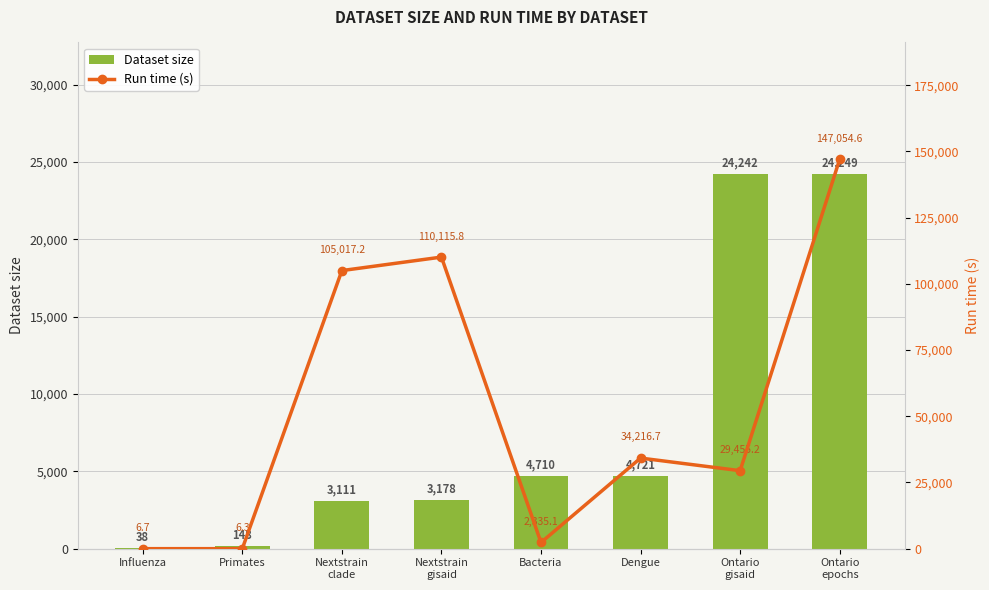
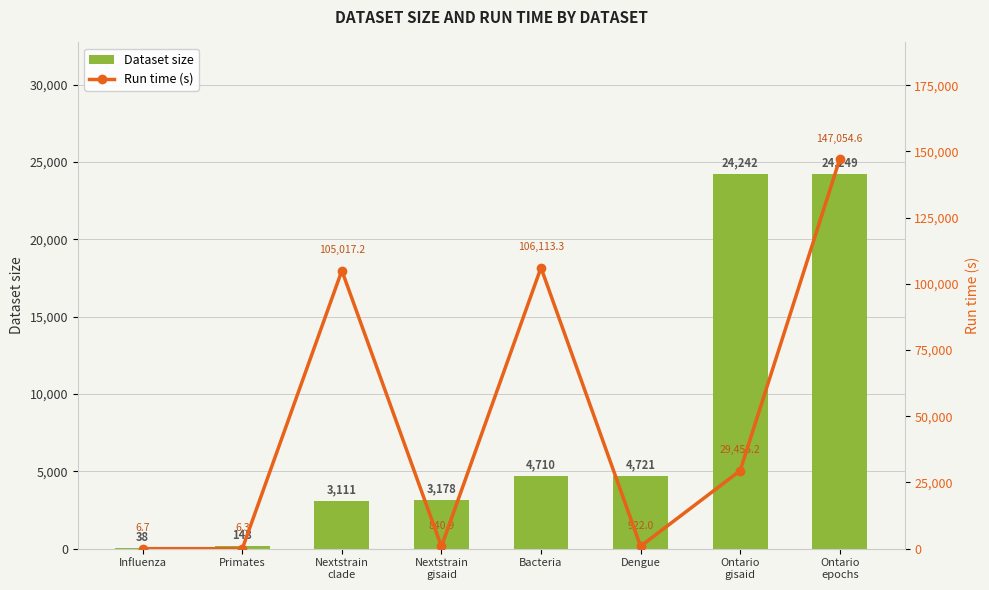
  {
    "Dataset size": {
      "Nextstrain clade": "3,111",
      "Nextstrain gisaid": "3,178",
      "Bacteria": "4,710",
      "Dengue": "4,721",
      "Ontario gisaid": "24,242"
    },
    "Run time (s)": {
      "Nextstrain clade": "105,017.2",
-     "Nextstrain gisaid": "110,115.8",
-     "Bacteria": "2,335.1",
-     "Dengue": "34,216.7",
+     "Nextstrain gisaid": "840.9",
+     "Bacteria": "106,113.3",
+     "Dengue": "922.0",
      "Ontario gisaid": "29,455.2",
      "Ontario epochs": "147,054.6"
    }
  }
